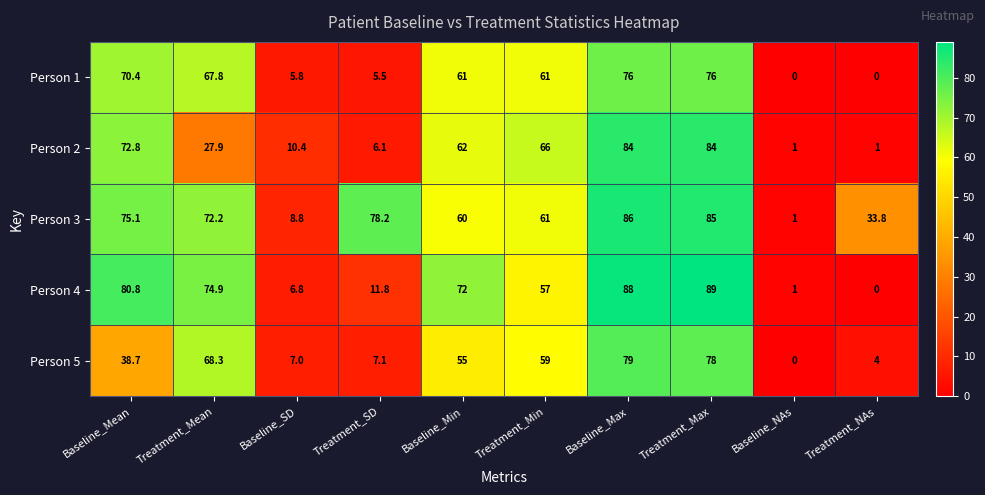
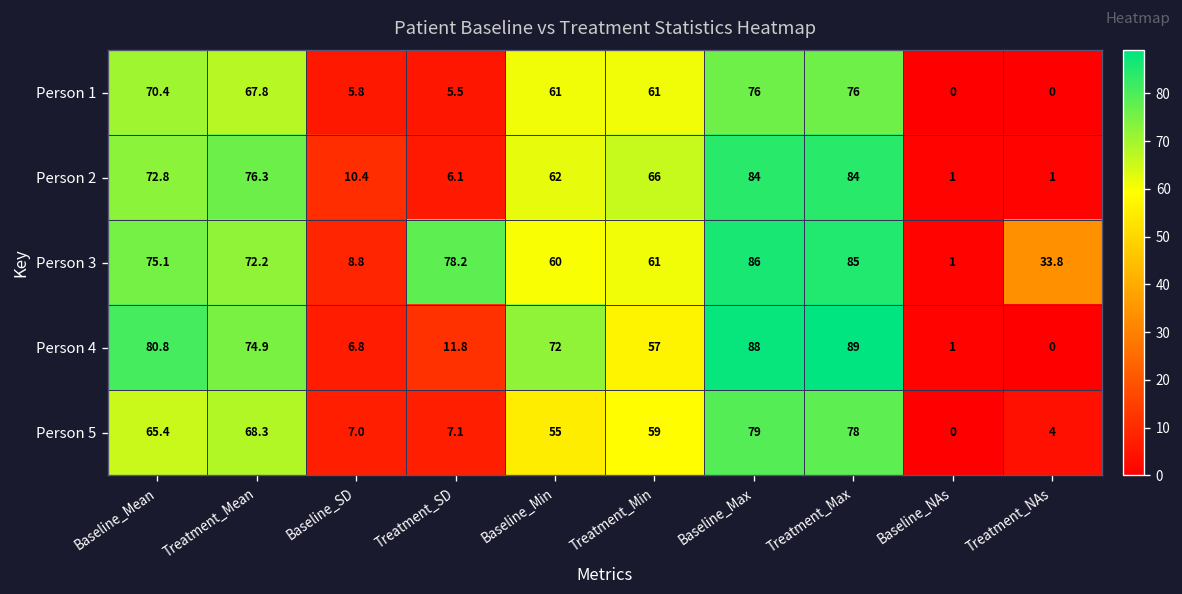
  {
    "Person 1": {
      "Baseline_Mean": 70.4,
      "Treatment_Mean": 67.8,
      "Baseline_SD": 5.8,
      "Treatment_SD": 5.5,
      "Baseline_Min": 61,
      "Treatment_Min": 61,
      "Baseline_Max": 76,
      "Treatment_Max": 76,
      "Baseline_NAs": 0,
      "Treatment_NAs": 0
    },
    "Person 2": {
      "Baseline_Mean": 72.8,
-     "Treatment_Mean": 27.9,
+     "Treatment_Mean": 76.3,
      "Baseline_SD": 10.4,
      "Treatment_SD": 6.1,
      "Baseline_Min": 62,
      "Treatment_Min": 66,
      "Baseline_Max": 84,
      "Treatment_Max": 84,
      "Baseline_NAs": 1,
      "Treatment_NAs": 1
    },
    "Person 3": {
      "Baseline_Mean": 75.1,
      "Treatment_Mean": 72.2,
      "Baseline_SD": 8.8,
      "Treatment_SD": 78.2,
      "Baseline_Min": 60,
      "Treatment_Min": 61,
      "Baseline_Max": 86,
      "Treatment_Max": 85,
      "Baseline_NAs": 1,
      "Treatment_NAs": 33.8
    },
    "Person 4": {
      "Baseline_Mean": 80.8,
      "Treatment_Mean": 74.9,
      "Baseline_SD": 6.8,
      "Treatment_SD": 11.8,
      "Baseline_Min": 72,
      "Treatment_Min": 57,
      "Baseline_Max": 88,
      "Treatment_Max": 89,
      "Baseline_NAs": 1,
      "Treatment_NAs": 0
    },
    "Person 5": {
-     "Baseline_Mean": 38.7,
+     "Baseline_Mean": 65.4,
      "Treatment_Mean": 68.3,
      "Baseline_SD": 7.0,
      "Treatment_SD": 7.1,
      "Baseline_Min": 55,
      "Treatment_Min": 59,
      "Baseline_Max": 79,
      "Treatment_Max": 78,
      "Baseline_NAs": 0,
      "Treatment_NAs": 4
    }
  }
